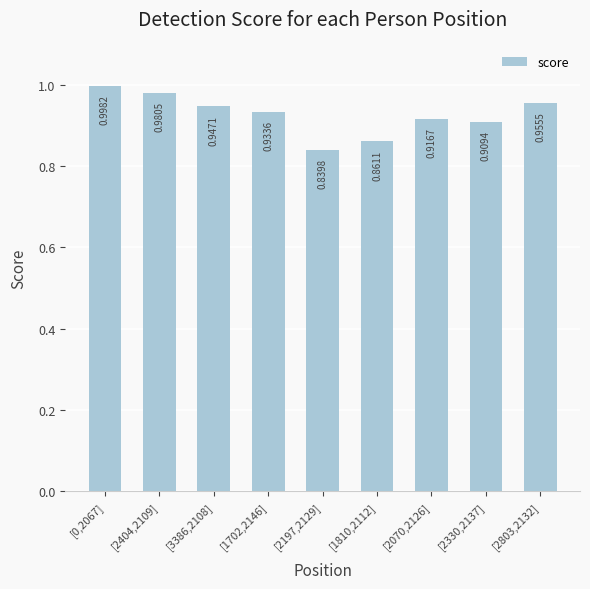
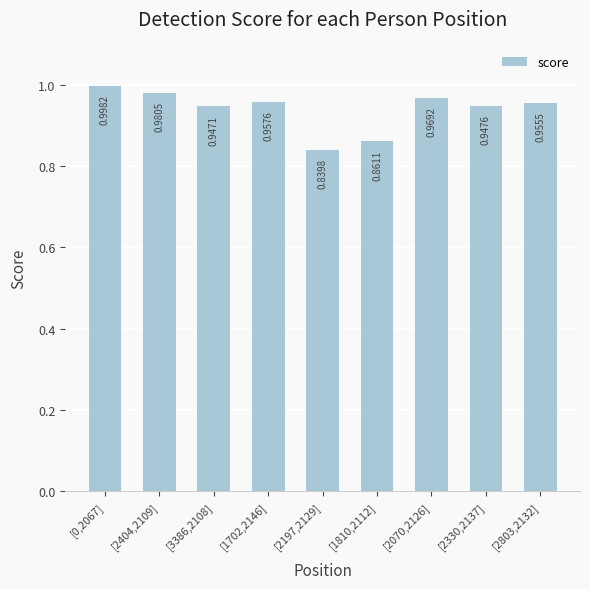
  {
    "[0,2067]": 0.9982,
    "[2404,2109]": 0.9805,
    "[3386,2108]": 0.9471,
-   "[1702,2146]": 0.9336,
+   "[1702,2146]": 0.9576,
    "[2197,2129]": 0.8398,
    "[1810,2112]": 0.8611,
-   "[2070,2126]": 0.9167,
-   "[2330,2137]": 0.9094,
+   "[2070,2126]": 0.9692,
+   "[2330,2137]": 0.9476,
    "[2803,2132]": 0.9555
  }
